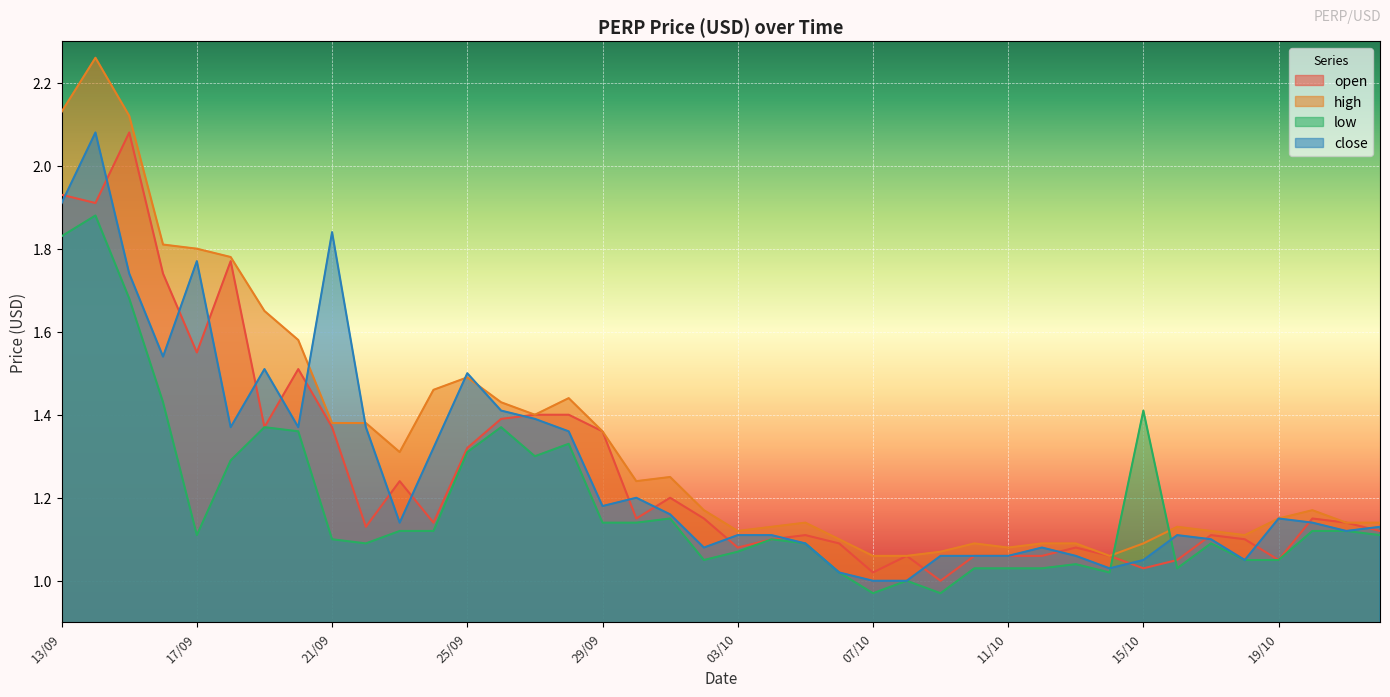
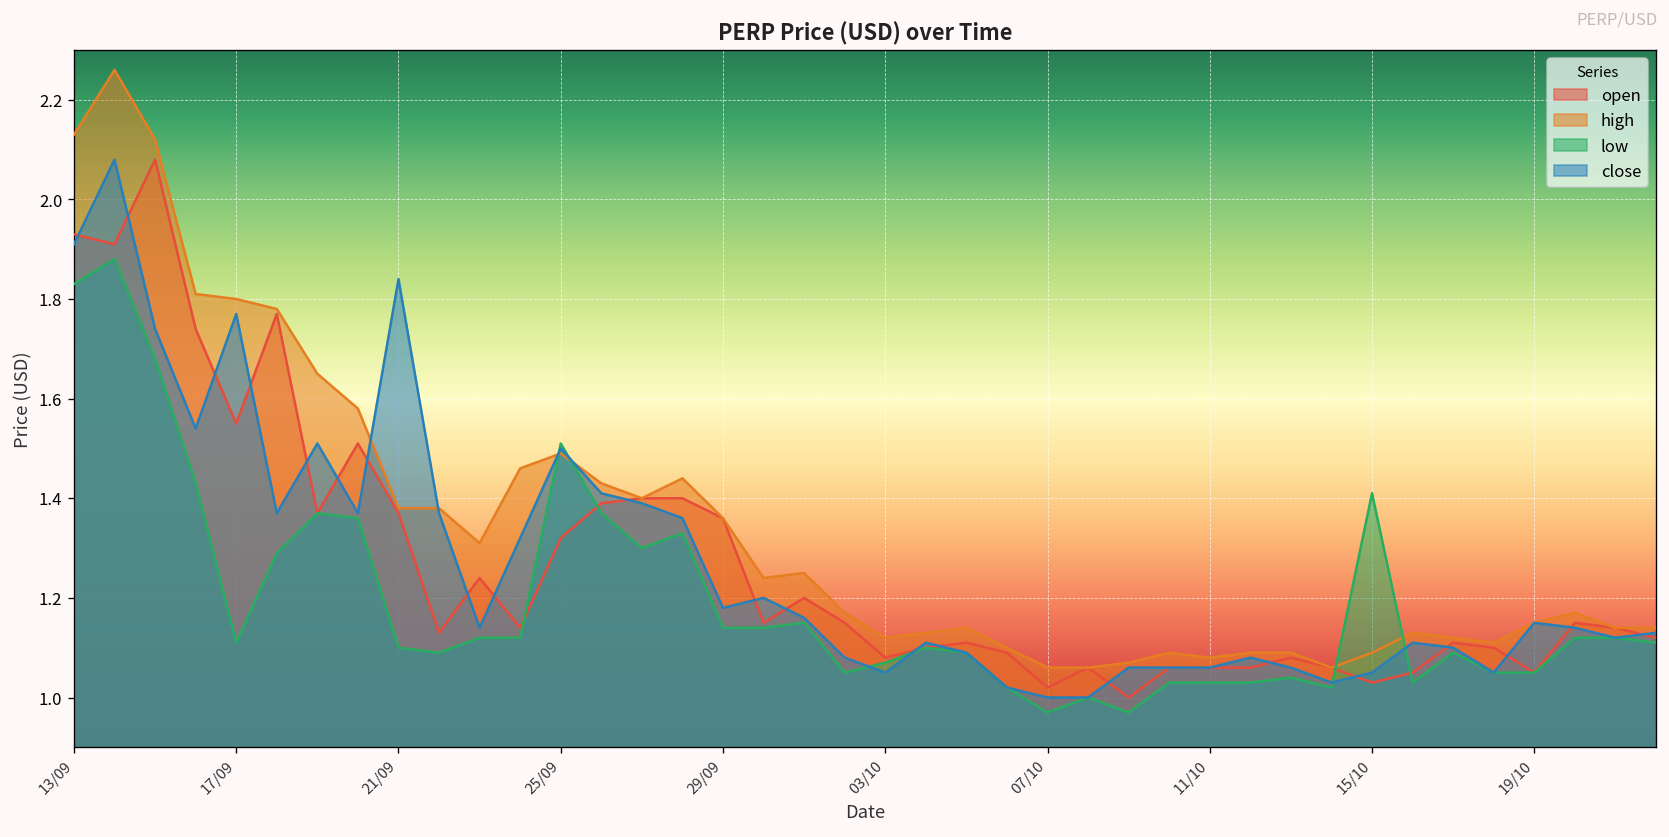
  {
    "low": {
      "13/09": 1.83,
      "17/09": 1.11,
      "21/09": 1.10,
-     "25/09": 1.31,
+     "25/09": 1.51,
      "29/09": 1.14,
      "03/10": 1.07,
      "07/10": 0.97,
      "11/10": 1.03,
      "15/10": 1.41
    },
    "close": {
      "13/09": 1.91,
      "17/09": 1.77,
      "21/09": 1.84,
      "25/09": 1.50,
      "29/09": 1.18,
-     "03/10": 1.11,
+     "03/10": 1.05,
      "07/10": 1.00,
      "15/10": 1.05
    }
  }
